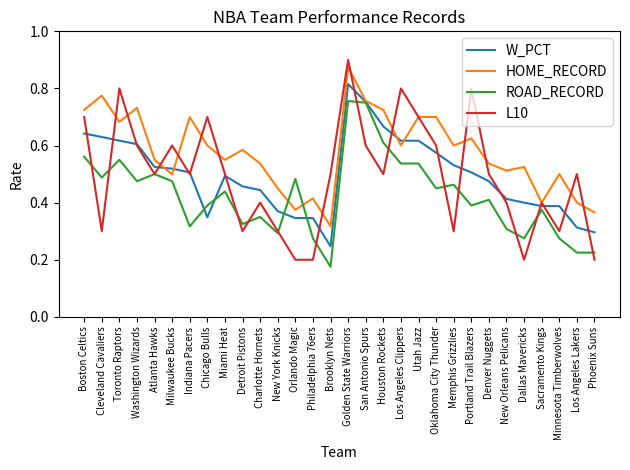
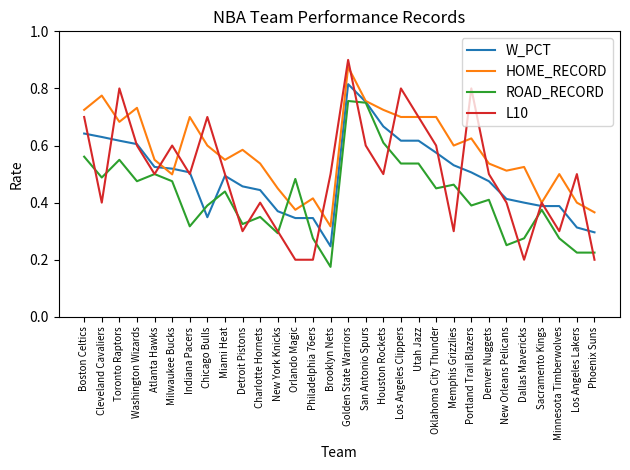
  {
    "W_PCT": {
      "Boston Celtics": 0.64,
      "Cleveland Cavaliers": 0.63,
      "Toronto Raptors": 0.62,
      "Atlanta Hawks": 0.53,
      "Milwaukee Bucks": 0.52,
      "Chicago Bulls": 0.35,
      "Detroit Pistons": 0.46,
      "Charlotte Hornets": 0.44,
      "New York Knicks": 0.37,
      "Orlando Magic": 0.35,
      "Philadelphia 76ers": 0.35,
      "Brooklyn Nets": 0.25,
      "Golden State Warriors": 0.82,
      "Houston Rockets": 0.67,
      "Los Angeles Clippers": 0.62,
      "Utah Jazz": 0.62,
      "Oklahoma City Thunder": 0.58,
      "Memphis Grizzlies": 0.53,
      "Portland Trail Blazers": 0.51,
      "Denver Nuggets": 0.48,
      "New Orleans Pelicans": 0.41,
      "Dallas Mavericks": 0.40,
      "Sacramento Kings": 0.39,
      "Minnesota Timberwolves": 0.39,
      "Los Angeles Lakers": 0.31,
      "Phoenix Suns": 0.30
    },
    "HOME_RECORD": {
      "Boston Celtics": 0.73,
      "Cleveland Cavaliers": 0.78,
      "Toronto Raptors": 0.68,
      "Washington Wizards": 0.73,
      "Atlanta Hawks": 0.55,
      "Milwaukee Bucks": 0.5,
      "Indiana Pacers": 0.7,
      "Chicago Bulls": 0.6,
      "Miami Heat": 0.55,
      "Detroit Pistons": 0.59,
      "Charlotte Hornets": 0.54,
      "New York Knicks": 0.45,
      "Orlando Magic": 0.38,
      "Philadelphia 76ers": 0.42,
      "Brooklyn Nets": 0.32,
      "Golden State Warriors": 0.88,
      "Houston Rockets": 0.73,
-     "Los Angeles Clippers": 0.6,
+     "Los Angeles Clippers": 0.7,
      "Oklahoma City Thunder": 0.7,
      "Memphis Grizzlies": 0.6,
      "Portland Trail Blazers": 0.63,
      "Denver Nuggets": 0.54,
      "New Orleans Pelicans": 0.51,
      "Dallas Mavericks": 0.53,
      "Minnesota Timberwolves": 0.5,
      "Los Angeles Lakers": 0.4,
      "Phoenix Suns": 0.37
    },
    "ROAD_RECORD": {
      "Boston Celtics": 0.56,
      "Cleveland Cavaliers": 0.49,
      "Toronto Raptors": 0.55,
      "Washington Wizards": 0.48,
      "Milwaukee Bucks": 0.48,
      "Indiana Pacers": 0.32,
      "Chicago Bulls": 0.39,
      "Miami Heat": 0.44,
      "Detroit Pistons": 0.33,
      "Charlotte Hornets": 0.35,
      "Orlando Magic": 0.48,
      "Philadelphia 76ers": 0.28,
      "Brooklyn Nets": 0.18,
      "Golden State Warriors": 0.76,
      "Houston Rockets": 0.61,
      "Los Angeles Clippers": 0.54,
      "Utah Jazz": 0.54,
      "Oklahoma City Thunder": 0.45,
      "Memphis Grizzlies": 0.46,
      "Portland Trail Blazers": 0.39,
      "Denver Nuggets": 0.41,
-     "New Orleans Pelicans": 0.31,
+     "New Orleans Pelicans": 0.25,
      "Dallas Mavericks": 0.28,
      "Sacramento Kings": 0.38,
      "Minnesota Timberwolves": 0.28,
      "Los Angeles Lakers": 0.23,
      "Phoenix Suns": 0.23
    },
    "L10": {
      "Boston Celtics": 0.7,
-     "Cleveland Cavaliers": 0.3,
+     "Cleveland Cavaliers": 0.4,
      "Toronto Raptors": 0.8,
      "Milwaukee Bucks": 0.6,
      "Chicago Bulls": 0.7,
      "Detroit Pistons": 0.3,
      "Charlotte Hornets": 0.4,
      "Orlando Magic": 0.2,
      "Philadelphia 76ers": 0.2,
      "Brooklyn Nets": 0.5,
      "Golden State Warriors": 0.9,
      "San Antonio Spurs": 0.6,
      "Houston Rockets": 0.5,
      "Los Angeles Clippers": 0.8,
      "Oklahoma City Thunder": 0.6,
      "Memphis Grizzlies": 0.3,
      "Denver Nuggets": 0.5,
      "New Orleans Pelicans": 0.4,
      "Dallas Mavericks": 0.2,
      "Minnesota Timberwolves": 0.3,
      "Los Angeles Lakers": 0.5,
      "Phoenix Suns": 0.2
    }
  }
